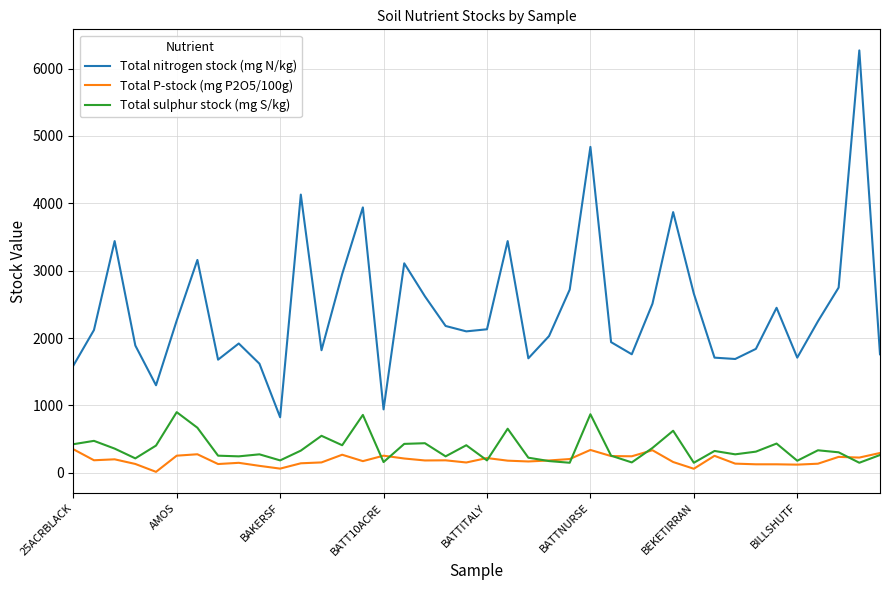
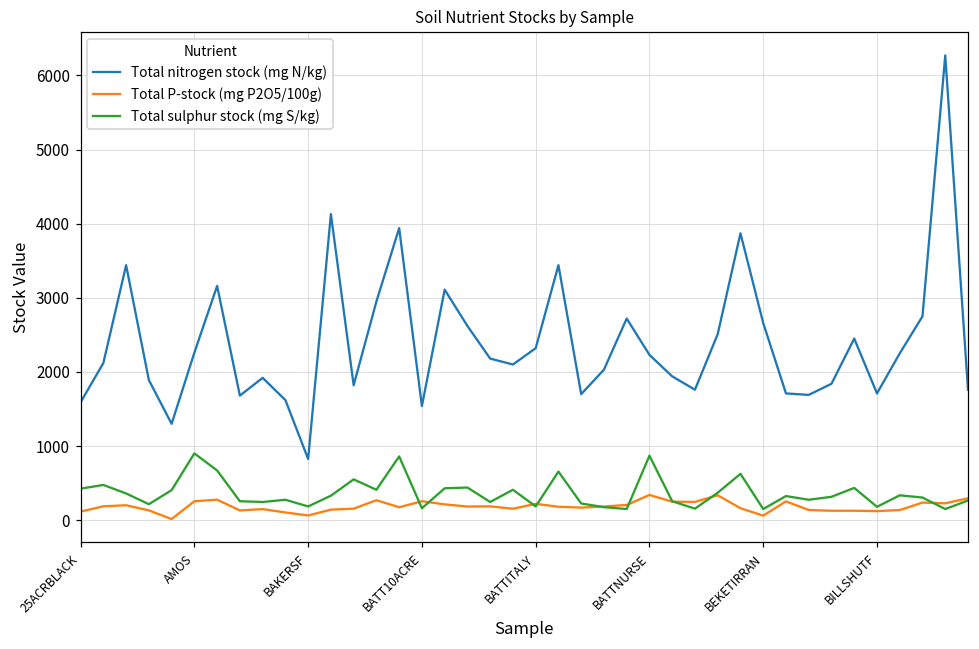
  {
    "Total nitrogen stock (mg N/kg)": {
      "25ACRBLACK": 1600,
      "AMOS": 2300,
      "BAKERSF": 800,
-     "BATT10ACRE": 900,
-     "BATTITALY": 2100,
-     "BATTNURSE": 4800,
+     "BATT10ACRE": 1500,
+     "BATTITALY": 2300,
+     "BATTNURSE": 2200,
      "BEKETIRRAN": 2700,
      "BILLSHUTF": 1700
    },
    "Total P-stock (mg P2O5/100g)": {
-     "25ACRBLACK": 400,
+     "25ACRBLACK": 100,
      "AMOS": 300,
      "BAKERSF": 100,
      "BATT10ACRE": 300,
      "BATTNURSE": 300,
      "BEKETIRRAN": 100,
      "BILLSHUTF": 100
    },
    "Total sulphur stock (mg S/kg)": {
      "25ACRBLACK": 400,
      "AMOS": 900,
      "BAKERSF": 200,
      "BATT10ACRE": 200,
      "BATTNURSE": 900,
      "BEKETIRRAN": 200,
      "BILLSHUTF": 200
    }
  }
